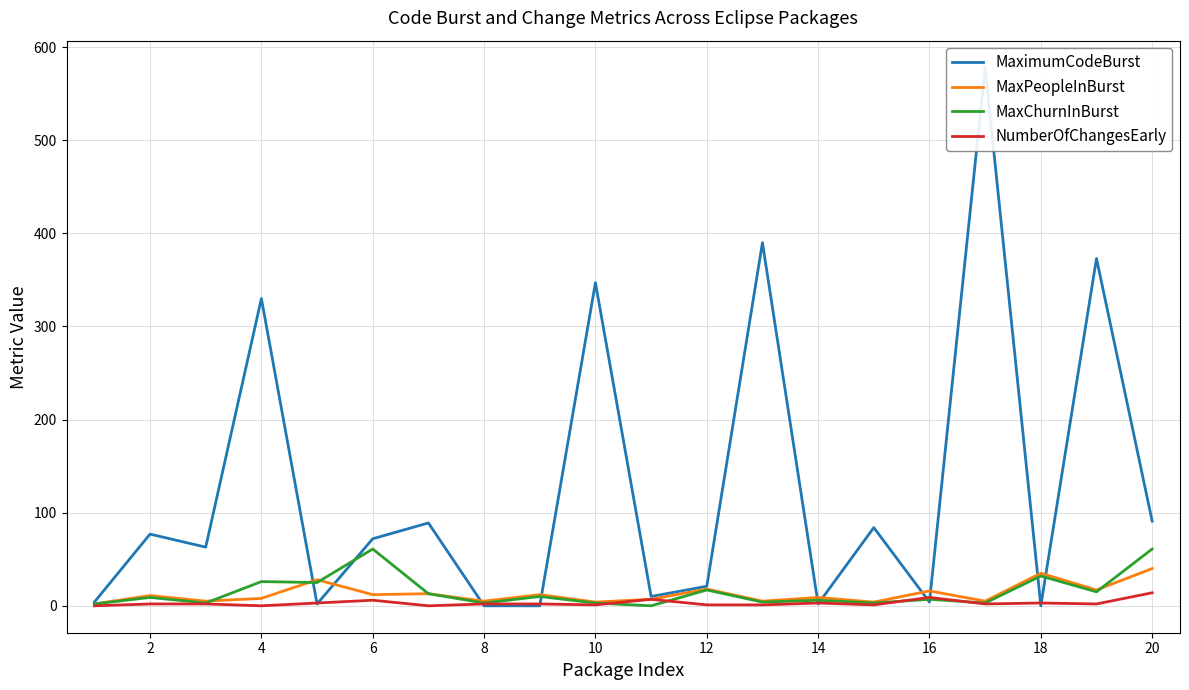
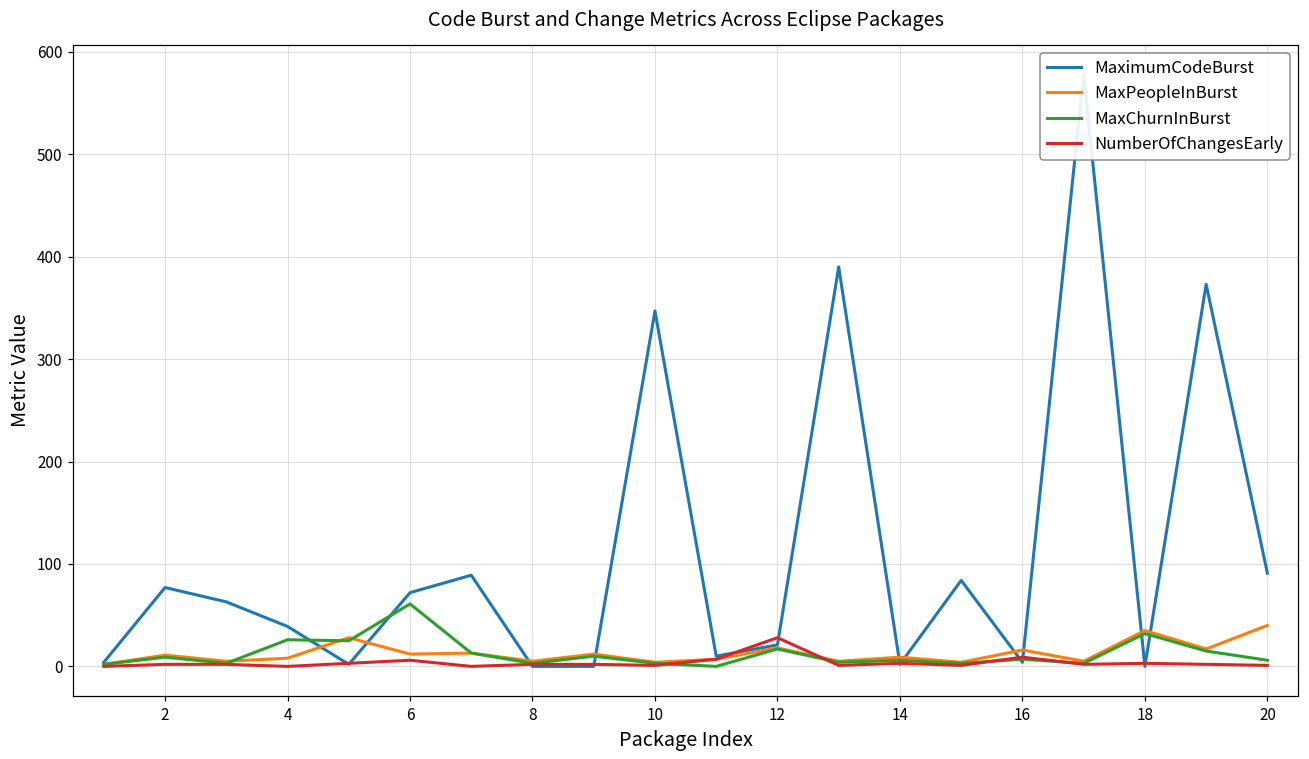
  {
    "MaximumCodeBurst": {
      "2": 80,
-     "4": 330,
+     "4": 40,
      "6": 70,
      "10": 350,
      "12": 20,
      "16": 0,
      "18": 0,
      "20": 90
    },
    "MaxPeopleInBurst": {
      "4": 10,
      "6": 10,
      "14": 10,
      "16": 20,
      "18": 40,
      "20": 40
    },
    "MaxChurnInBurst": {
      "4": 30,
      "6": 60,
      "14": 10,
      "18": 30,
-     "20": 60
+     "20": 10
    },
    "NumberOfChangesEarly": {
      "2": 0,
      "4": 0,
      "6": 10,
-     "12": 0,
+     "12": 30,
      "18": 0,
-     "20": 10
+     "20": 0
    }
  }
